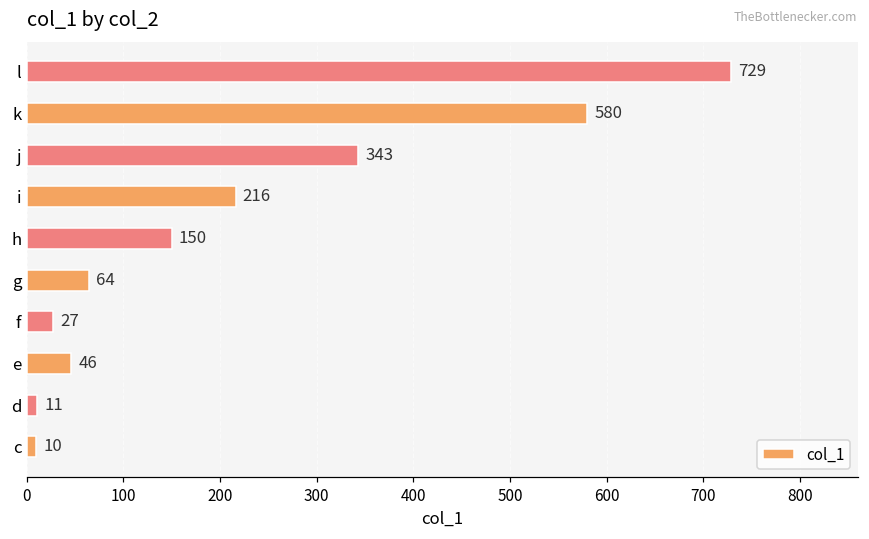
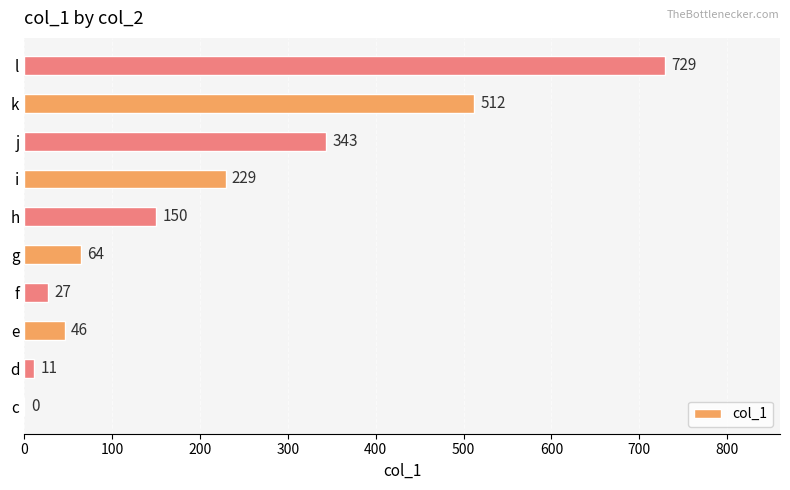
  {
    "l": 729,
-   "k": 580,
+   "k": 512,
    "j": 343,
-   "i": 216,
+   "i": 229,
    "h": 150,
    "g": 64,
    "f": 27,
    "e": 46,
    "d": 11,
-   "c": 10
+   "c": 0
  }
